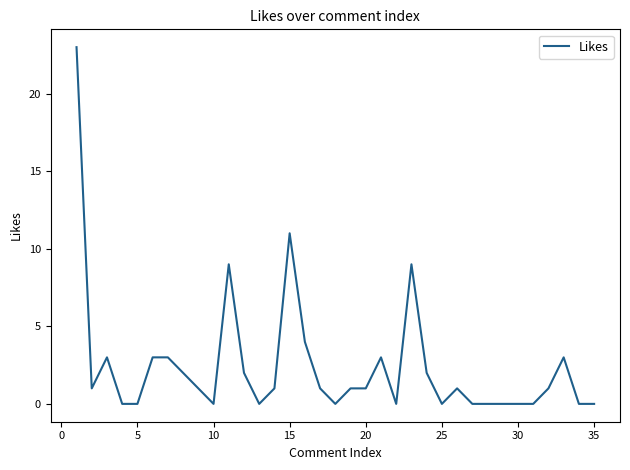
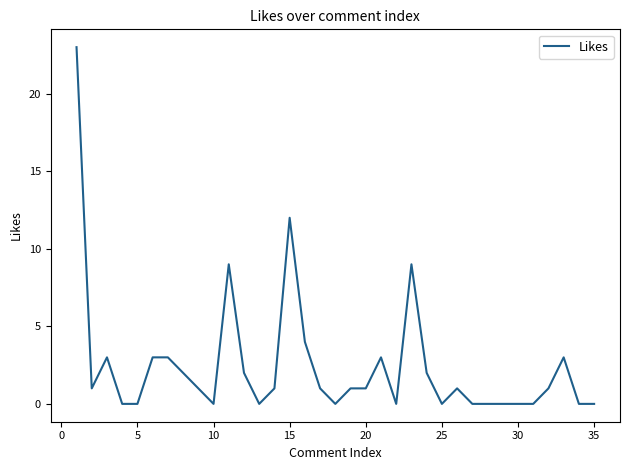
  {
    "5": 0,
    "10": 0,
-   "15": 11,
+   "15": 12,
    "20": 1,
    "25": 0,
    "30": 0,
    "35": 0
  }
